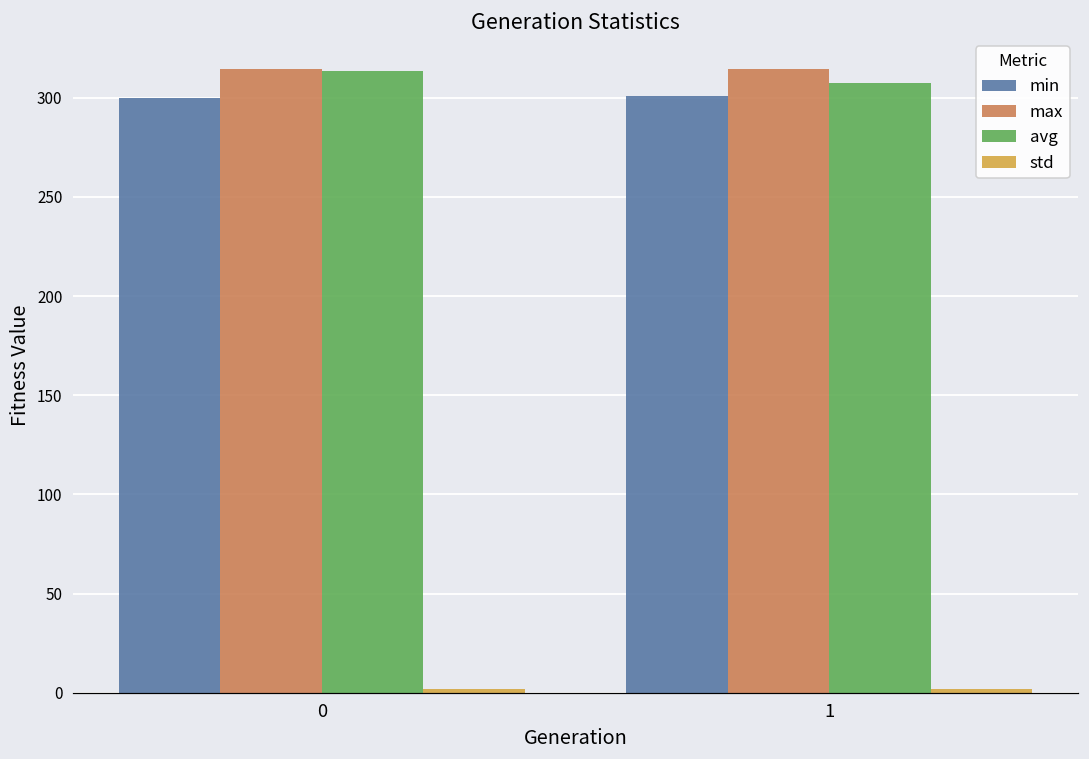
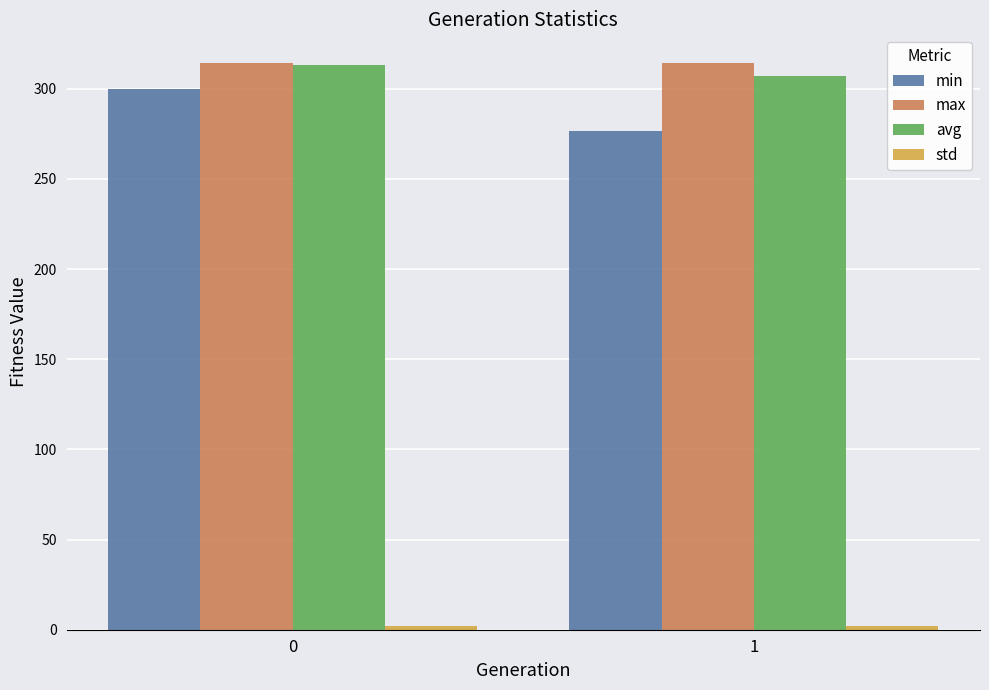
  {
    "min": {
      "0": 300,
-     "1": 301
+     "1": 277
    },
    "avg": {
      "0": 313,
      "1": 307
    }
  }
